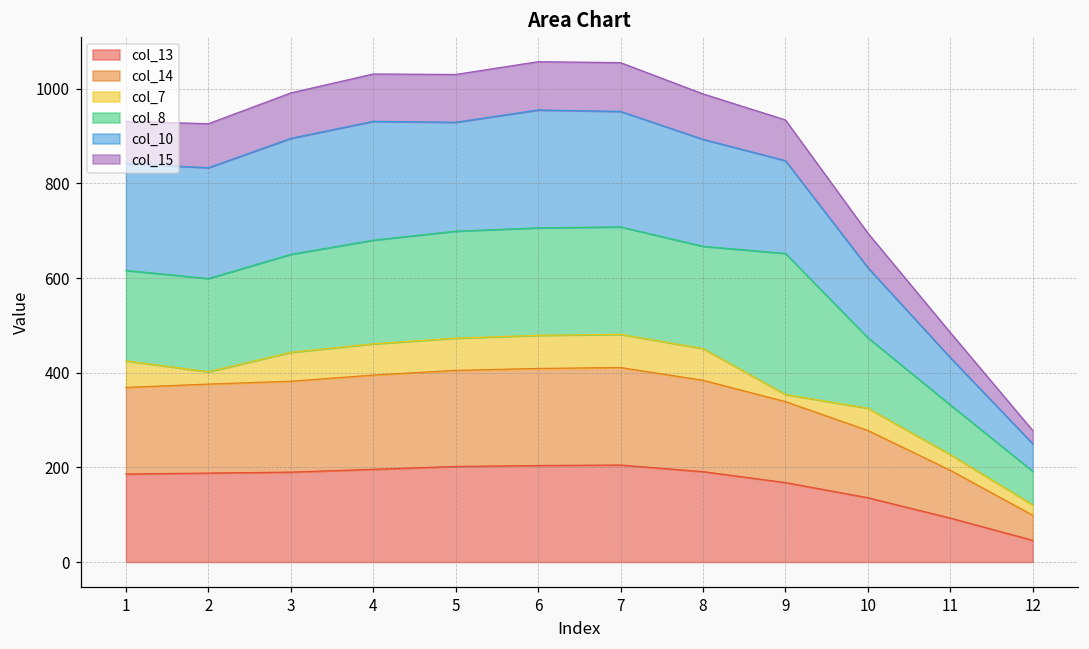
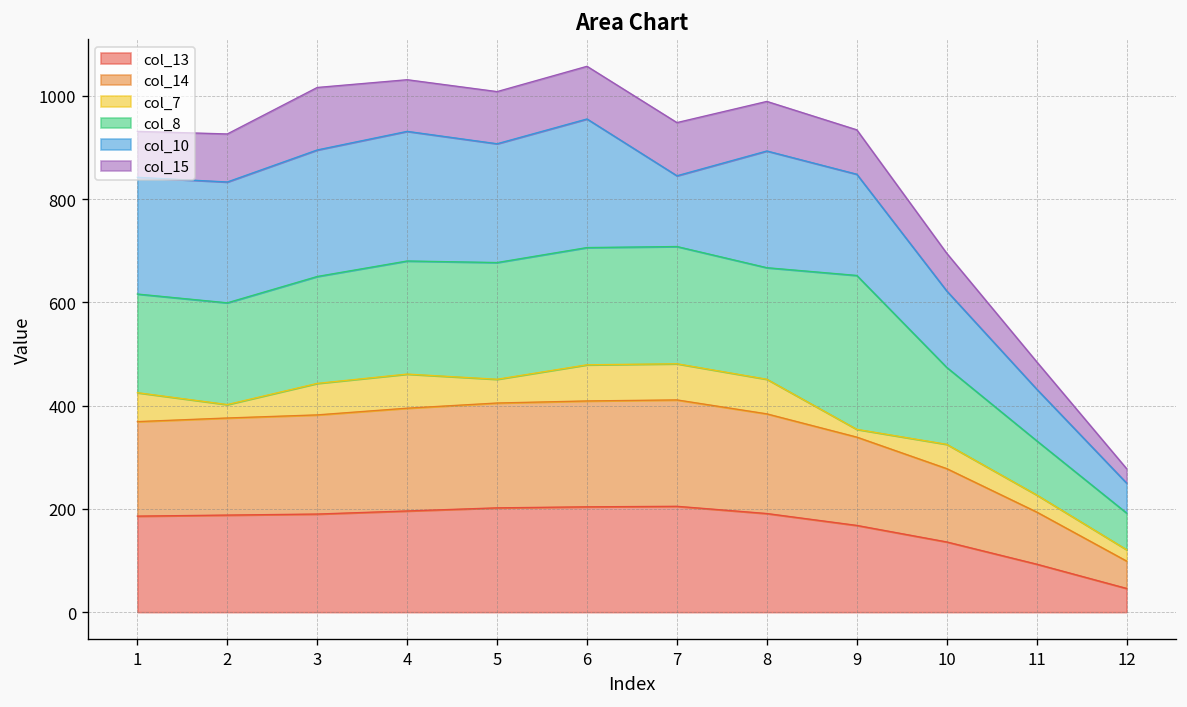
  {
    "col_7": {
      "1": 60,
      "2": 30,
      "3": 60,
      "4": 70,
-     "5": 70,
+     "5": 50,
      "6": 70,
      "7": 70,
      "8": 70,
      "9": 20,
      "10": 50,
      "11": 30,
      "12": 20
    },
    "col_8": {
      "1": 190,
      "2": 200,
      "3": 210,
      "4": 220,
      "5": 230,
      "6": 230,
      "7": 230,
      "8": 220,
      "9": 300,
      "10": 150,
      "11": 110,
      "12": 70
    },
    "col_10": {
      "2": 230,
      "3": 250,
      "4": 250,
      "5": 230,
      "6": 250,
-     "7": 240,
+     "7": 140,
      "8": 230,
      "9": 200,
      "10": 150,
      "11": 100,
      "12": 60
    },
    "col_15": {
      "2": 90,
-     "3": 100,
+     "3": 120,
      "4": 100,
      "5": 100,
      "6": 100,
      "7": 100,
      "8": 100,
      "9": 90,
      "10": 70,
      "11": 50,
      "12": 30
    }
  }
